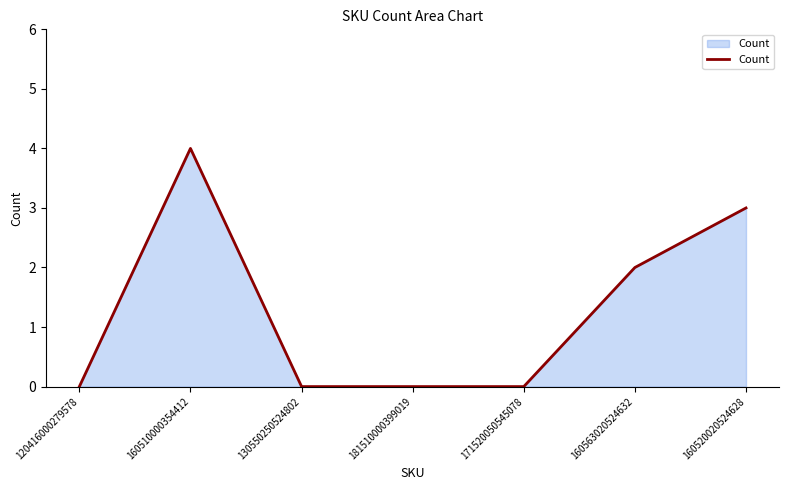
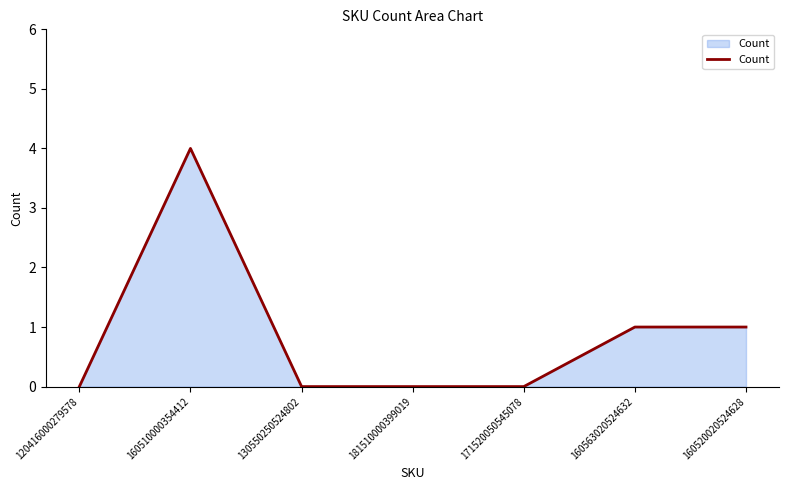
  {
    "120416000279578": 0,
    "160510000354412": 4,
    "130550250524802": 0,
    "181510000399019": 0,
    "171520050545078": 0,
-   "160563020524632": 2,
-   "160520020524628": 3
+   "160563020524632": 1,
+   "160520020524628": 1
  }
